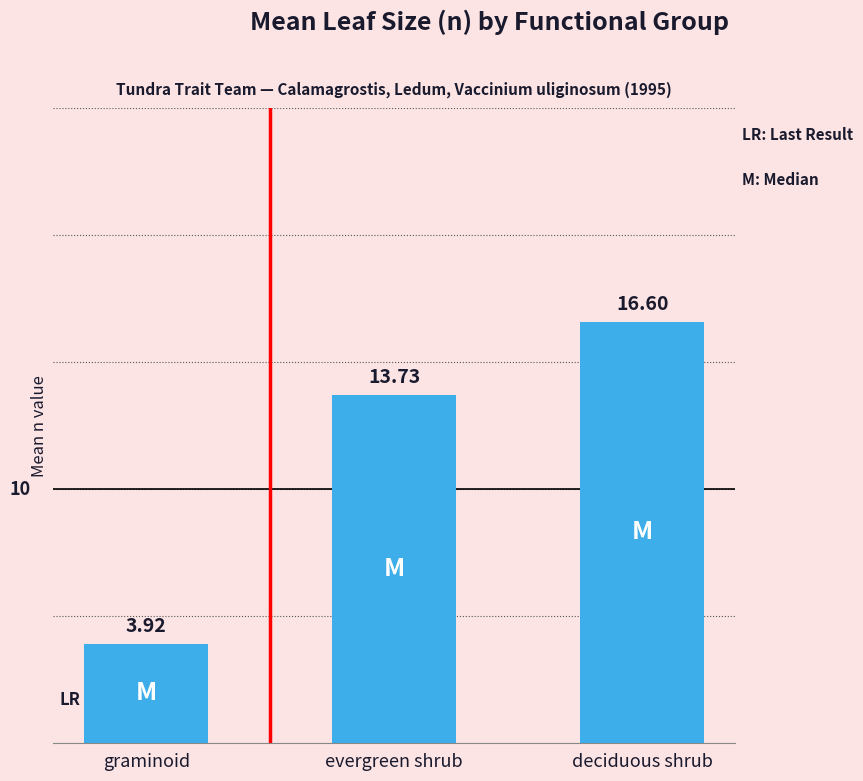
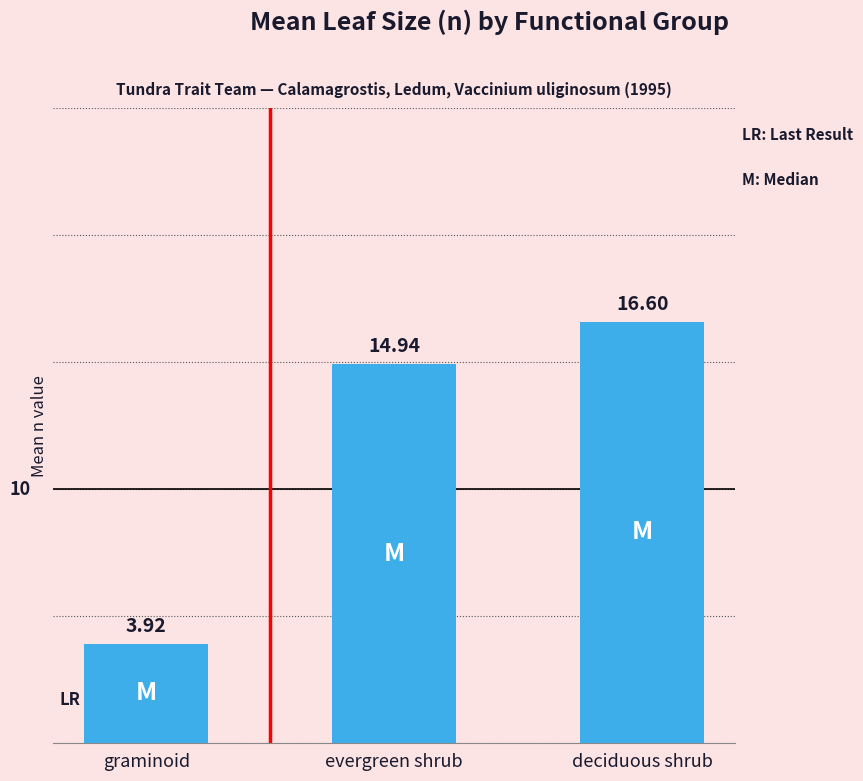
  {
    "graminoid": 3.92,
-   "evergreen shrub": 13.73,
+   "evergreen shrub": 14.94,
    "deciduous shrub": 16.60
  }
